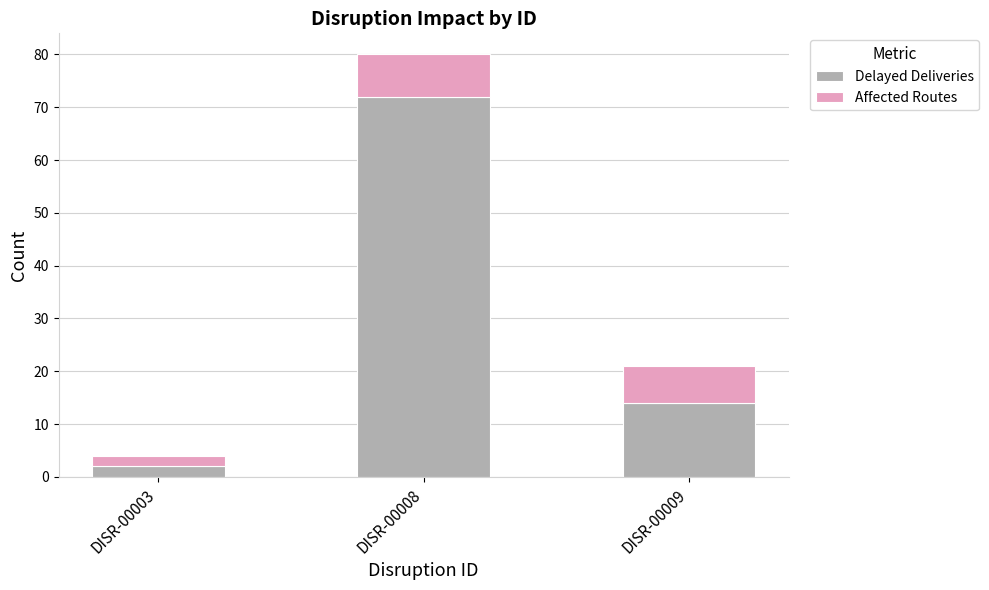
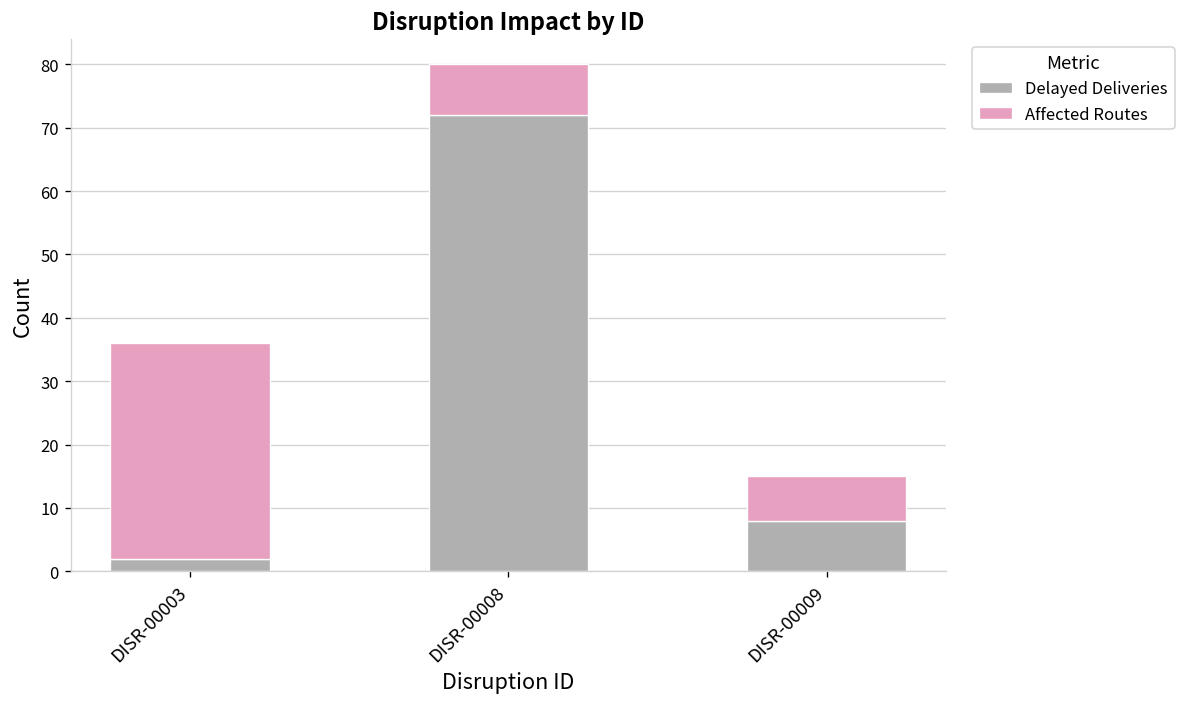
  {
    "Delayed Deliveries": {
      "DISR-00003": 2,
      "DISR-00008": 72,
-     "DISR-00009": 14
+     "DISR-00009": 8
    },
    "Affected Routes": {
-     "DISR-00003": 2,
+     "DISR-00003": 34,
      "DISR-00008": 8,
      "DISR-00009": 7
    }
  }
